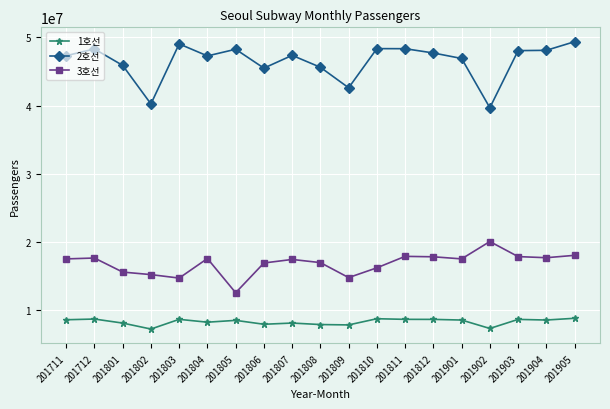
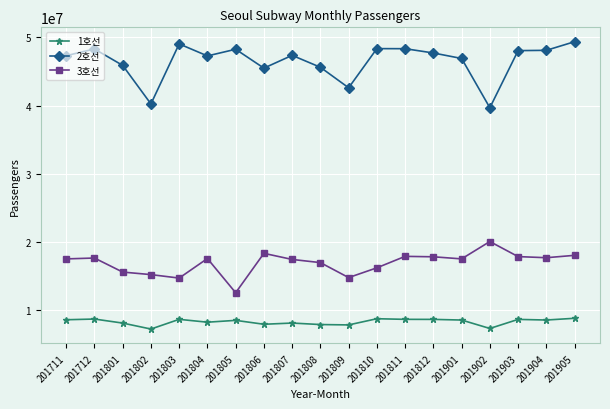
  {
    "3호선": {
      "201711": 18000000,
      "201712": 18000000,
      "201801": 16000000,
      "201802": 15000000,
      "201803": 15000000,
      "201804": 18000000,
      "201805": 13000000,
-     "201806": 17000000,
+     "201806": 18000000,
      "201807": 17000000,
      "201808": 17000000,
      "201809": 15000000,
      "201810": 16000000,
      "201811": 18000000,
      "201812": 18000000,
      "201901": 18000000,
      "201902": 20000000,
      "201903": 18000000,
      "201904": 18000000,
      "201905": 18000000
    }
  }
